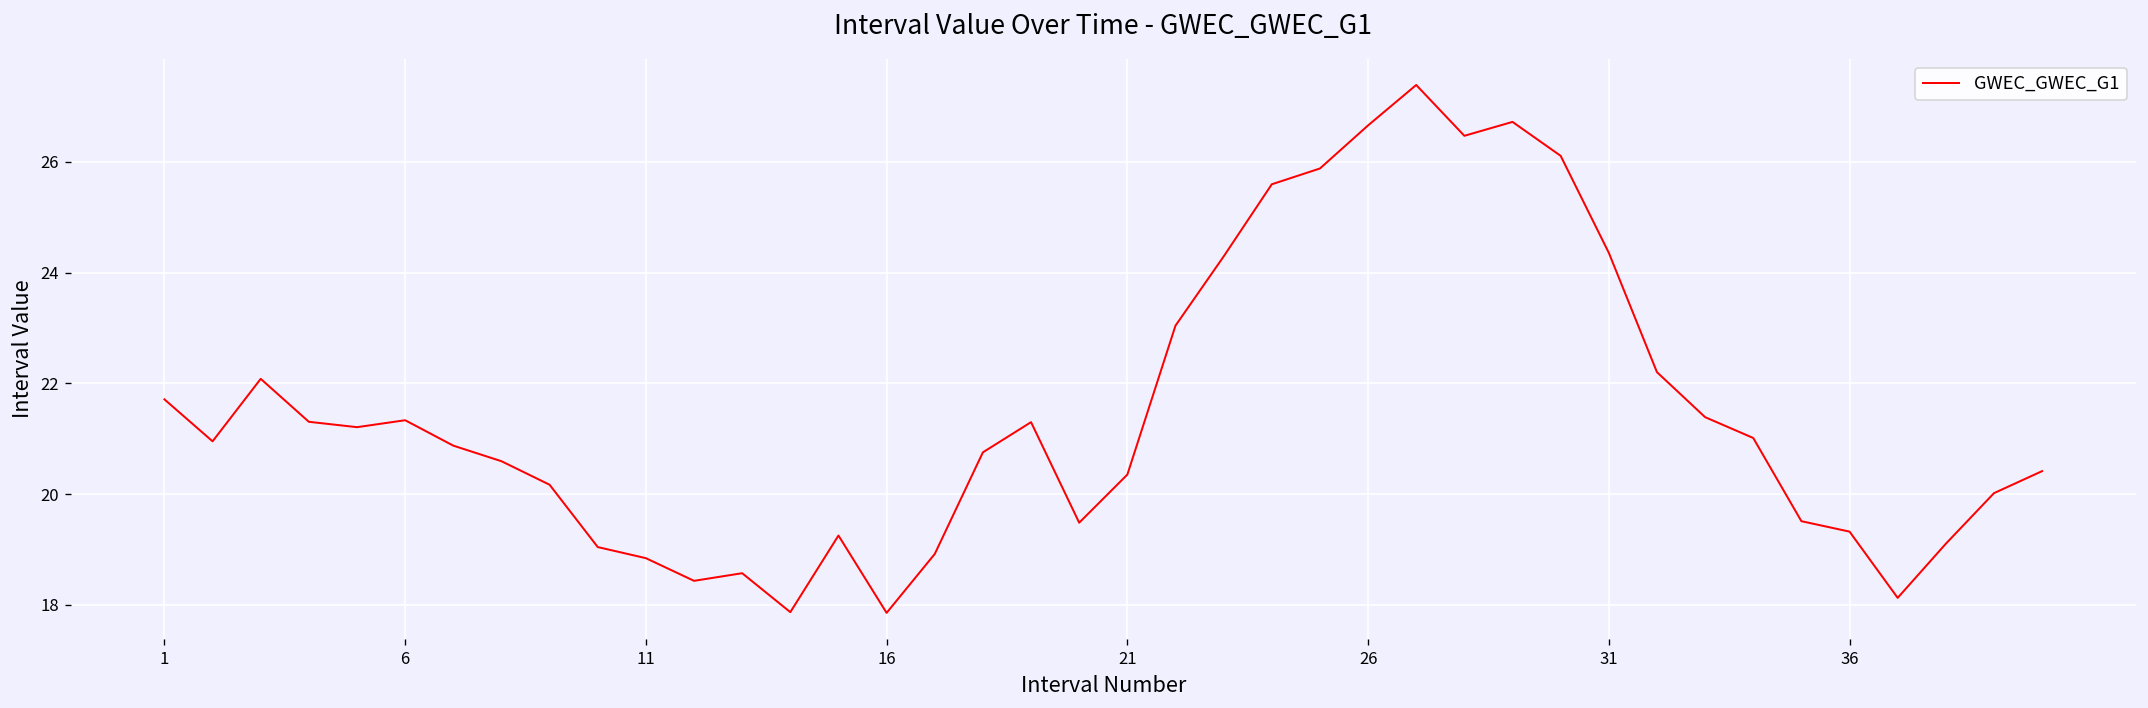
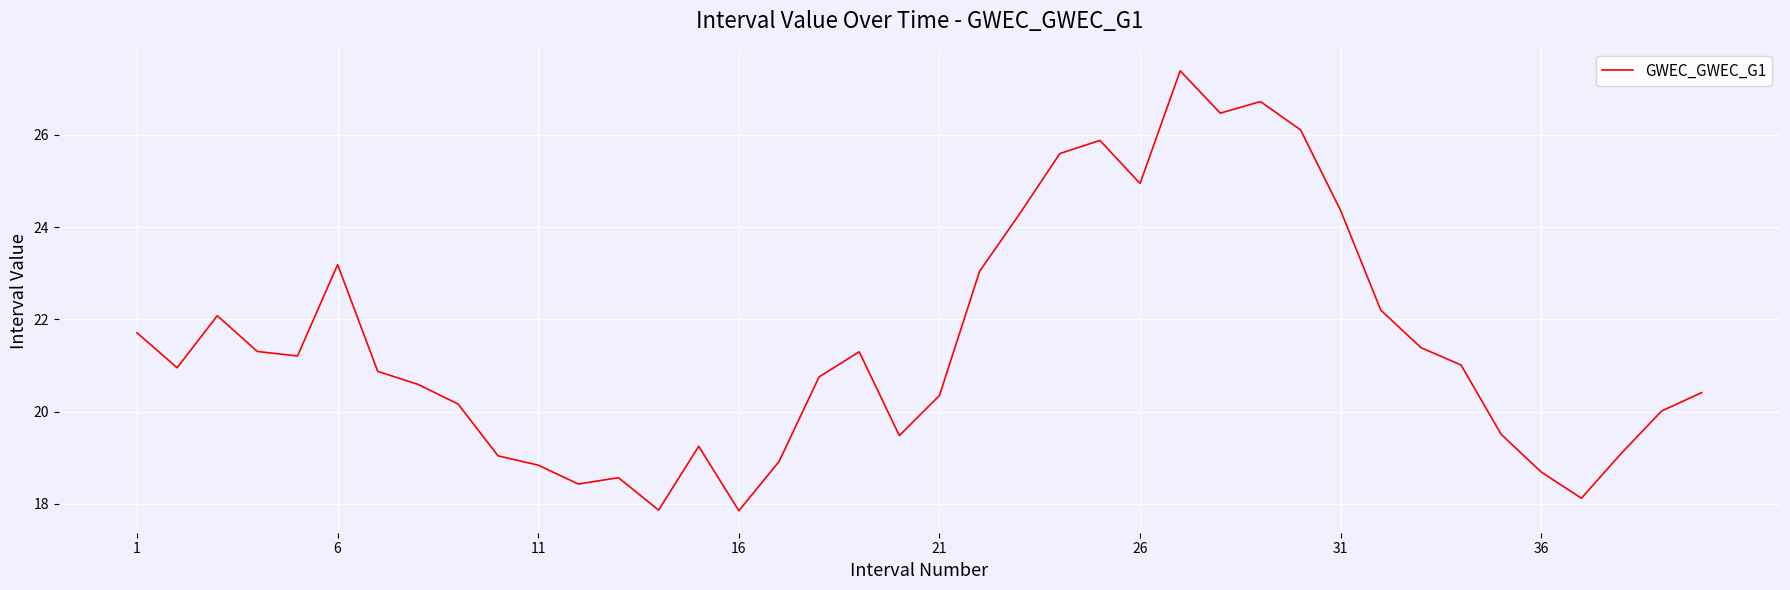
  {
    "1": 21.7,
-   "6": 21.3,
+   "6": 23.2,
    "11": 18.8,
    "16": 17.9,
    "21": 20.4,
-   "26": 26.7,
+   "26": 24.9,
    "31": 24.4,
-   "36": 19.3
+   "36": 18.7
  }
